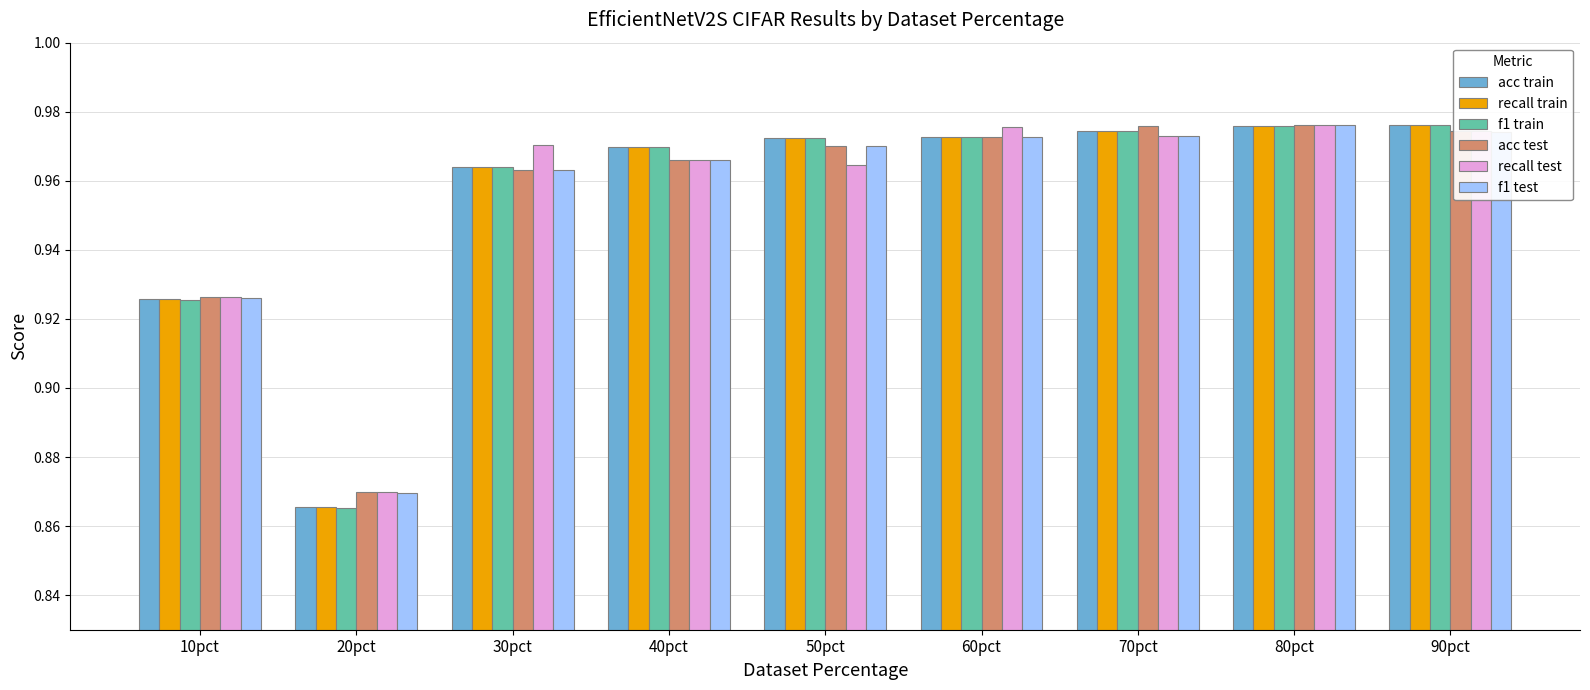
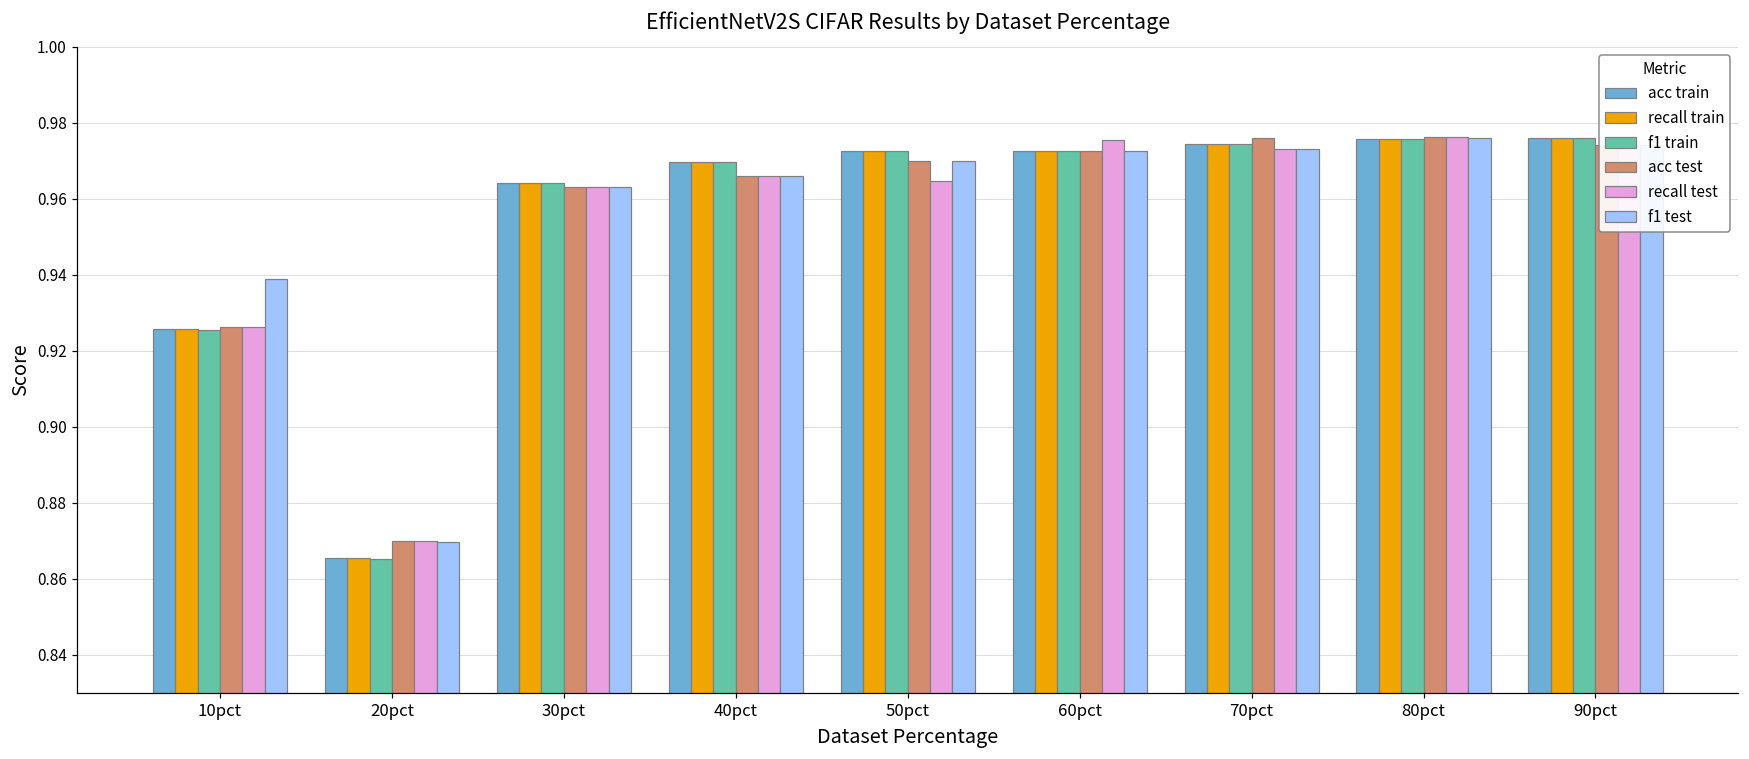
  {
    "recall train": {
      "10pct": 0.926,
      "20pct": 0.865,
      "30pct": 0.964,
      "40pct": 0.970,
      "50pct": 0.973,
      "60pct": 0.973,
      "70pct": 0.975,
      "80pct": 0.976,
      "90pct": 0.976
    },
    "acc test": {
      "10pct": 0.926,
      "20pct": 0.870,
      "30pct": 0.963,
      "40pct": 0.966,
      "50pct": 0.970,
      "60pct": 0.973,
      "70pct": 0.976,
      "80pct": 0.976
    },
    "recall test": {
      "10pct": 0.926,
      "20pct": 0.870,
-     "30pct": 0.971,
+     "30pct": 0.963,
      "40pct": 0.966,
      "50pct": 0.965,
      "60pct": 0.976,
      "70pct": 0.973,
      "80pct": 0.976
    },
    "f1 test": {
-     "10pct": 0.926,
+     "10pct": 0.939,
      "20pct": 0.870,
      "30pct": 0.963,
      "40pct": 0.966,
      "50pct": 0.970,
      "60pct": 0.973,
      "70pct": 0.973,
      "80pct": 0.976
    }
  }
